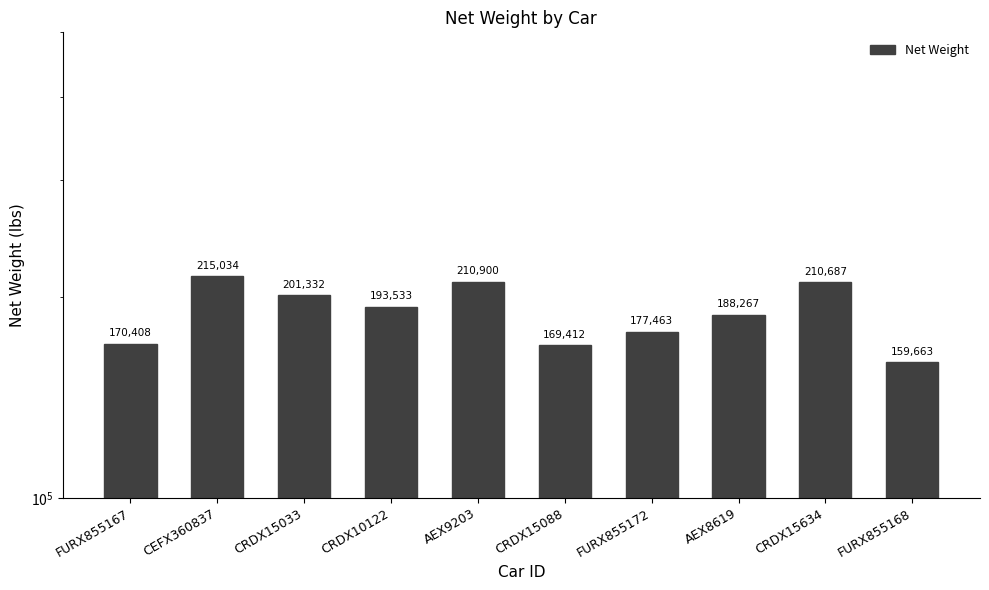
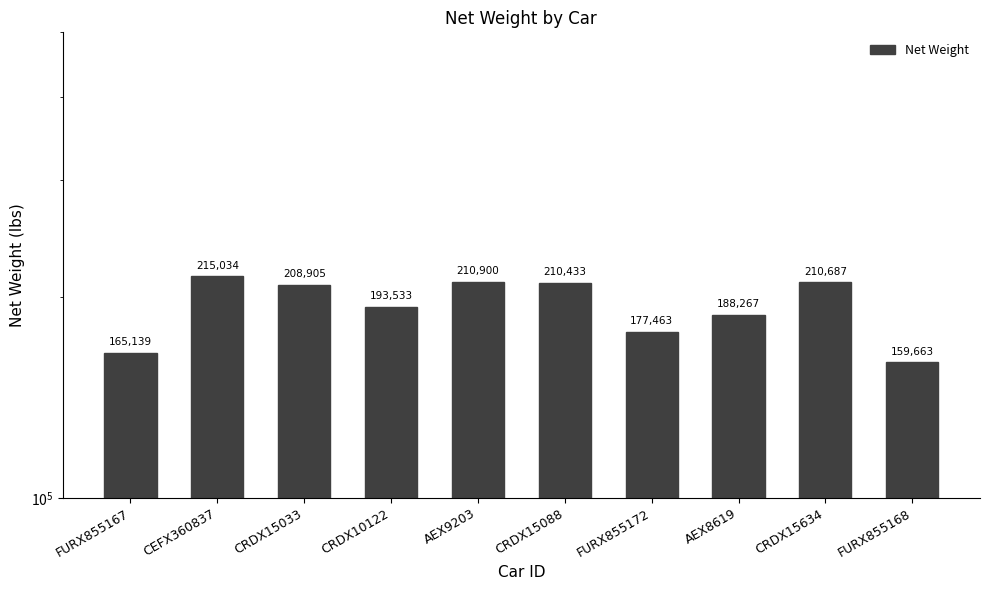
  {
-   "FURX855167": "170,408",
+   "FURX855167": "165,139",
    "CEFX360837": "215,034",
-   "CRDX15033": "201,332",
+   "CRDX15033": "208,905",
    "CRDX10122": "193,533",
    "AEX9203": "210,900",
-   "CRDX15088": "169,412",
+   "CRDX15088": "210,433",
    "FURX855172": "177,463",
    "AEX8619": "188,267",
    "CRDX15634": "210,687",
    "FURX855168": "159,663"
  }
